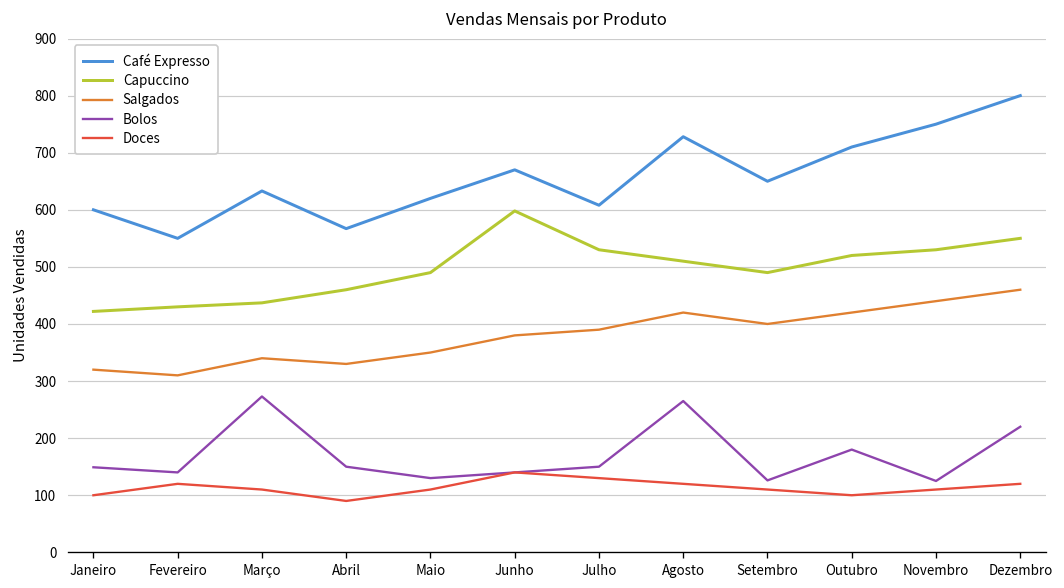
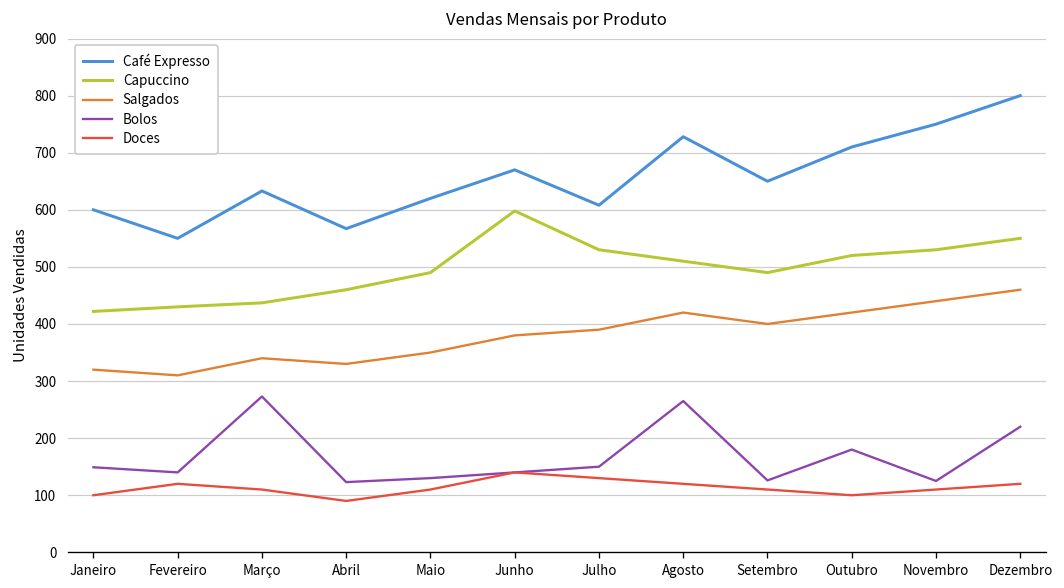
  {
    "Café Expresso": {
      "Janeiro": 600,
      "Fevereiro": 550,
      "Março": 630,
      "Abril": 570,
      "Maio": 620,
      "Junho": 670,
      "Julho": 610,
      "Agosto": 730,
      "Setembro": 650,
      "Outubro": 710,
      "Novembro": 750,
      "Dezembro": 800
    },
    "Capuccino": {
      "Janeiro": 420,
      "Fevereiro": 430,
      "Março": 440,
      "Abril": 460,
      "Maio": 490,
      "Junho": 600,
      "Julho": 530,
      "Agosto": 510,
      "Setembro": 490,
      "Outubro": 520,
      "Novembro": 530,
      "Dezembro": 550
    },
    "Bolos": {
      "Janeiro": 150,
      "Fevereiro": 140,
      "Março": 270,
-     "Abril": 150,
+     "Abril": 120,
      "Maio": 130,
      "Julho": 150,
      "Agosto": 270,
      "Setembro": 130,
      "Outubro": 180,
      "Novembro": 130,
      "Dezembro": 220
    }
  }
